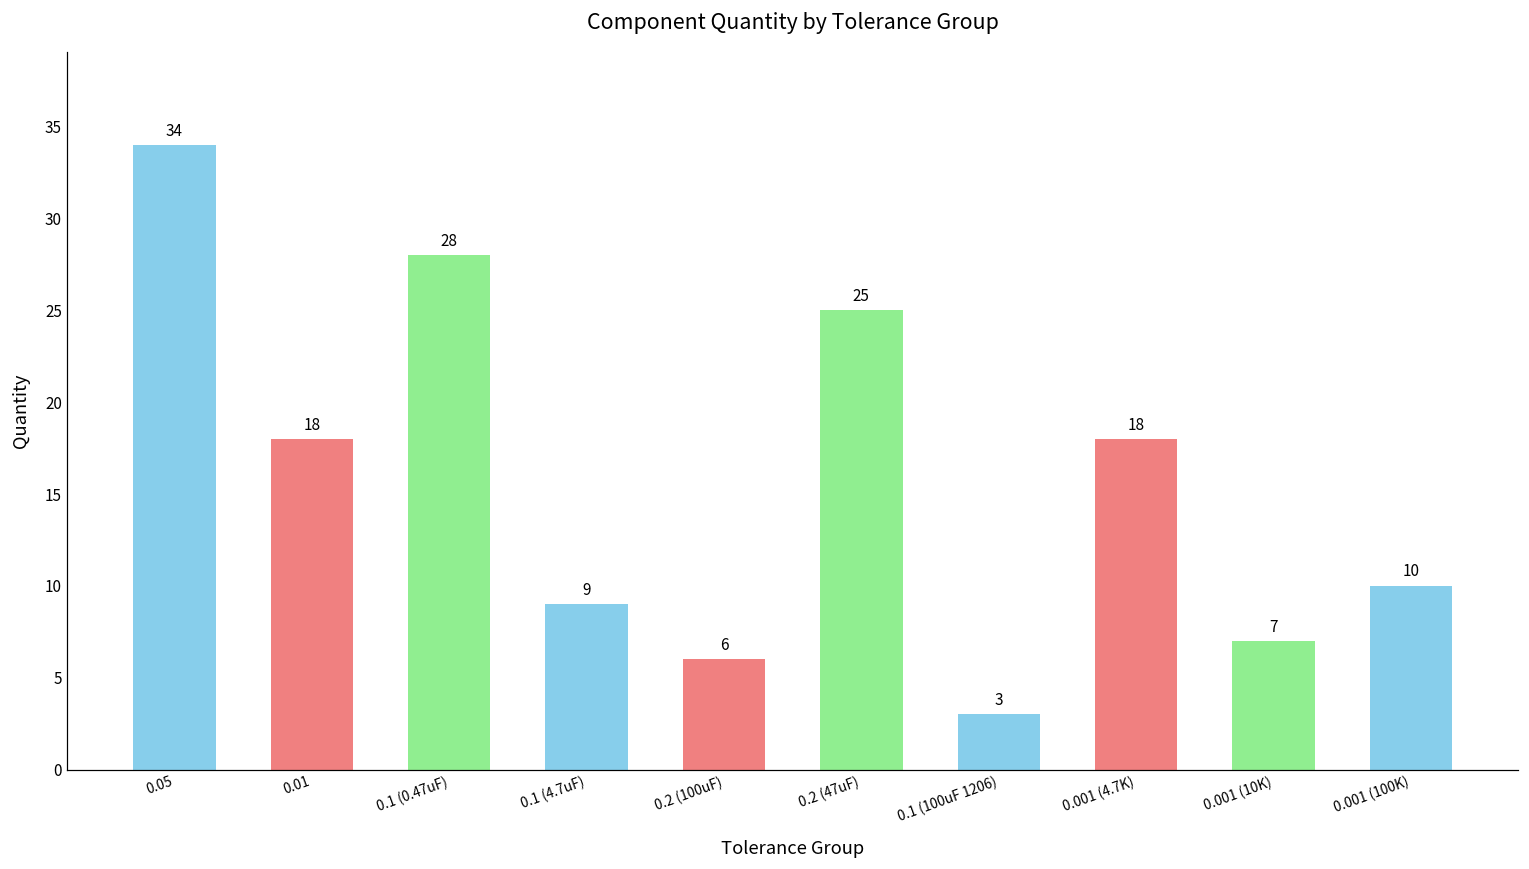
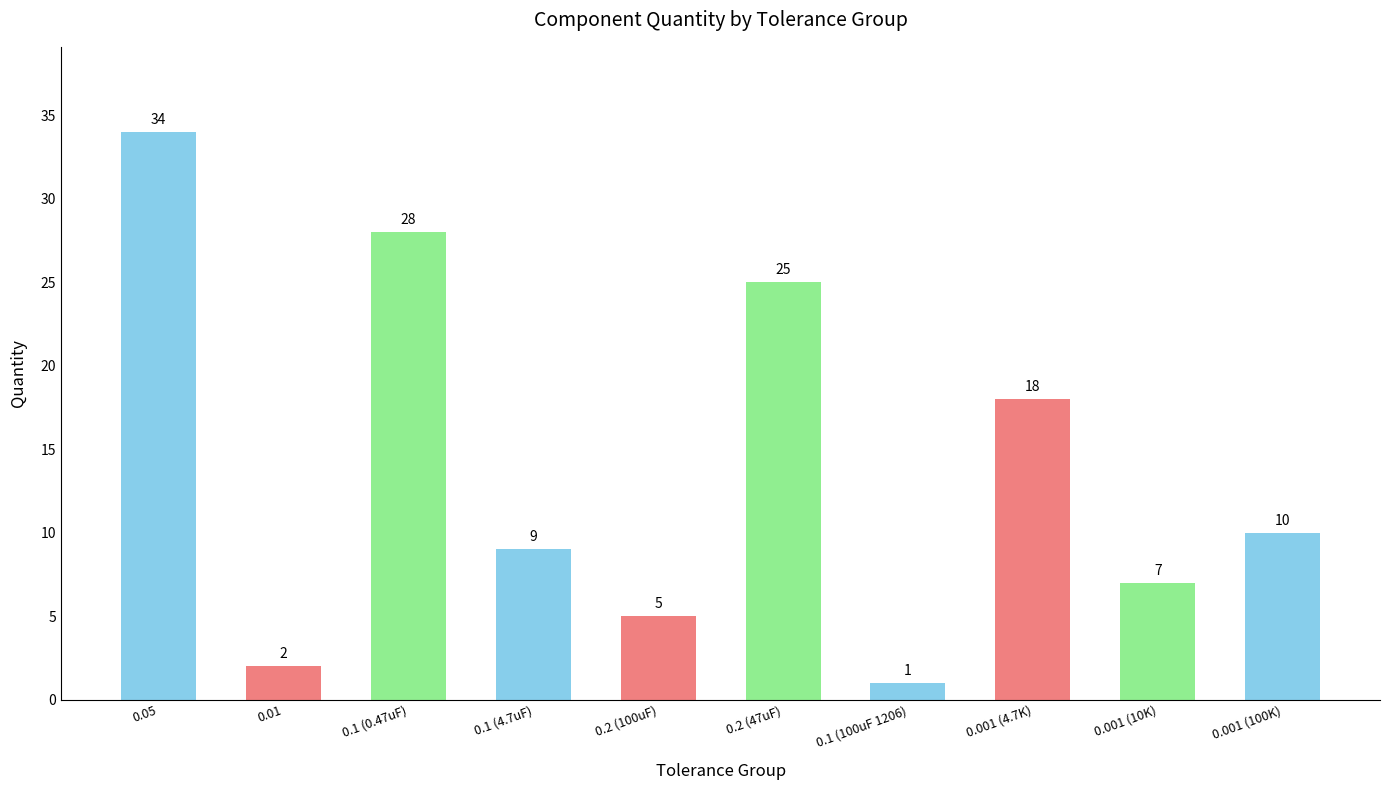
  {
    "0.05": 34,
-   "0.01": 18,
+   "0.01": 2,
    "0.1 (0.47uF)": 28,
    "0.1 (4.7uF)": 9,
-   "0.2 (100uF)": 6,
+   "0.2 (100uF)": 5,
    "0.2 (47uF)": 25,
-   "0.1 (100uF 1206)": 3,
+   "0.1 (100uF 1206)": 1,
    "0.001 (4.7K)": 18,
    "0.001 (10K)": 7,
    "0.001 (100K)": 10
  }
